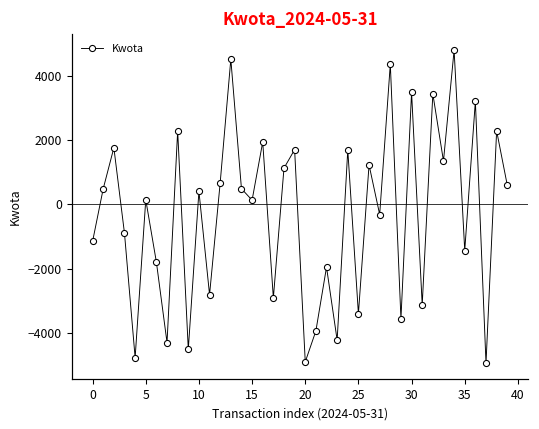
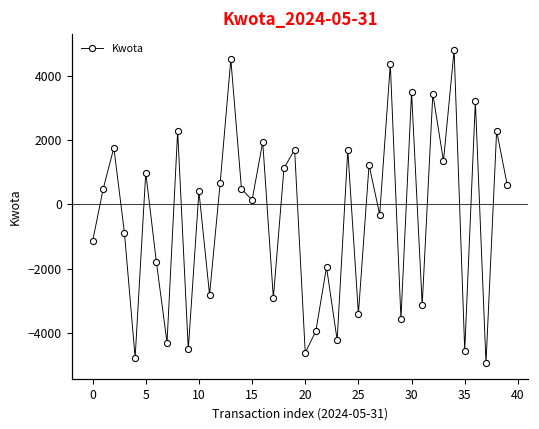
  {
    "0": -1200,
-   "5": 100,
+   "5": 1000,
    "10": 400,
    "15": 100,
-   "20": -4900,
+   "20": -4600,
    "25": -3400,
    "30": 3500,
-   "35": -1400
+   "35": -4600
  }
